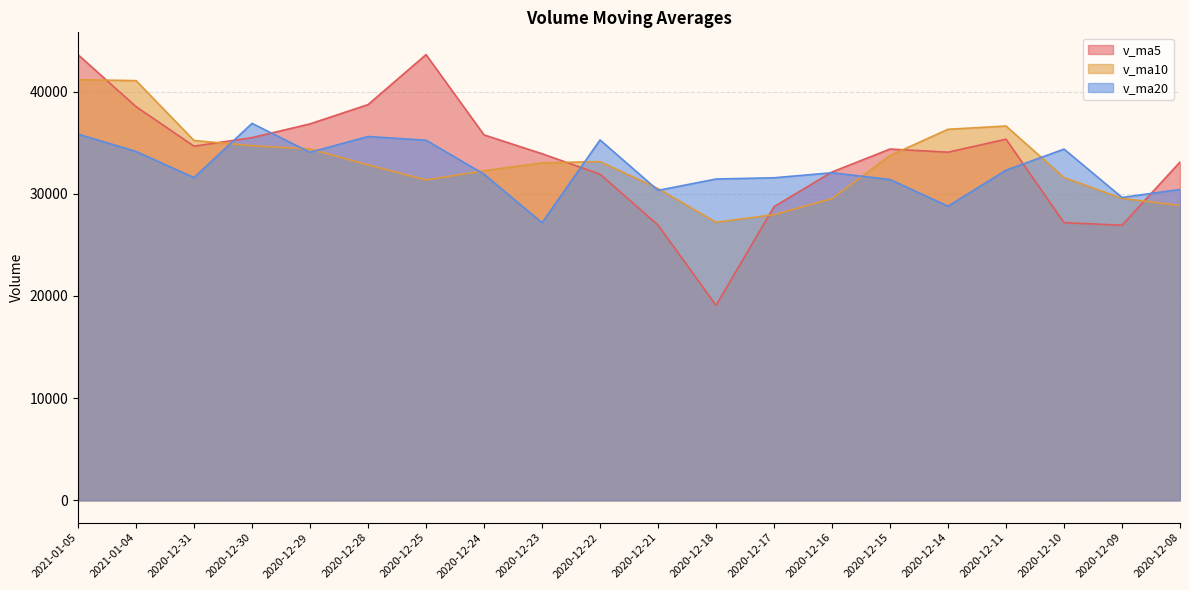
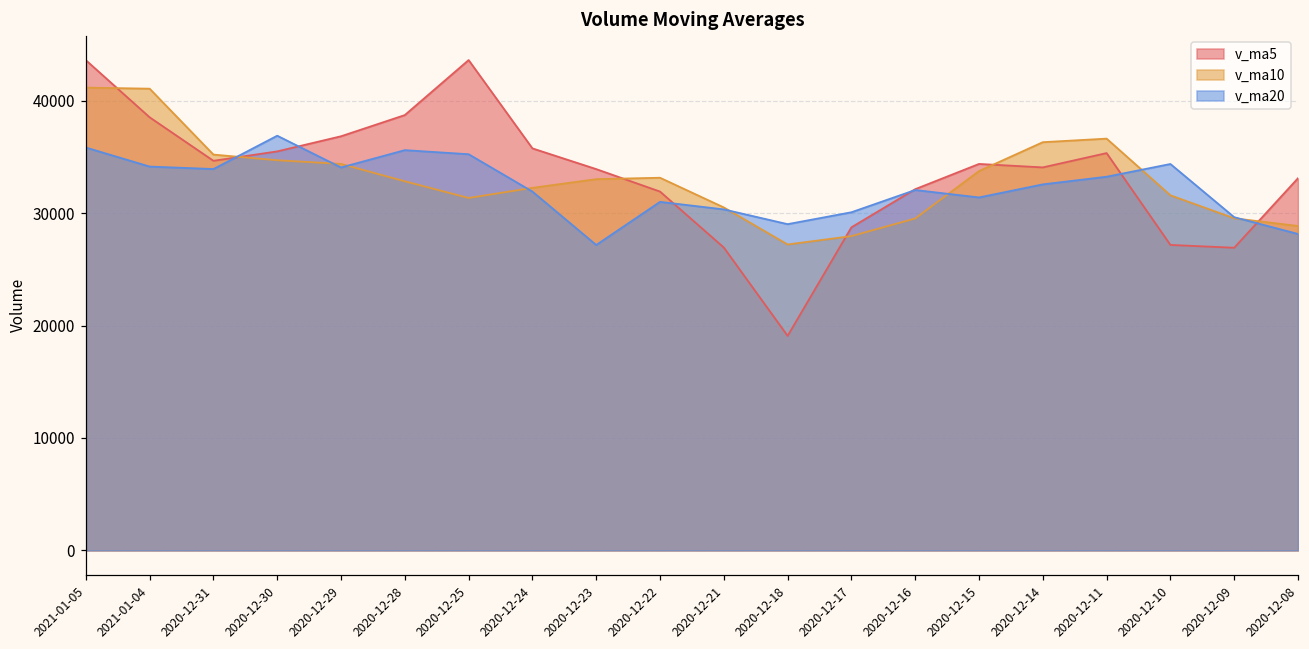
  {
    "v_ma20": {
      "2021-01-05": 35800,
      "2021-01-04": 34100,
-     "2020-12-31": 31600,
+     "2020-12-31": 33900,
      "2020-12-30": 36900,
      "2020-12-29": 34100,
      "2020-12-28": 35600,
      "2020-12-25": 35200,
      "2020-12-24": 31900,
      "2020-12-23": 27200,
-     "2020-12-22": 35300,
-     "2020-12-18": 31400,
-     "2020-12-17": 31600,
+     "2020-12-22": 31000,
+     "2020-12-18": 29000,
+     "2020-12-17": 30100,
      "2020-12-15": 31400,
-     "2020-12-14": 28800,
-     "2020-12-11": 32300,
+     "2020-12-14": 32600,
+     "2020-12-11": 33200,
      "2020-12-10": 34400,
-     "2020-12-08": 30400
+     "2020-12-08": 28200
    }
  }
